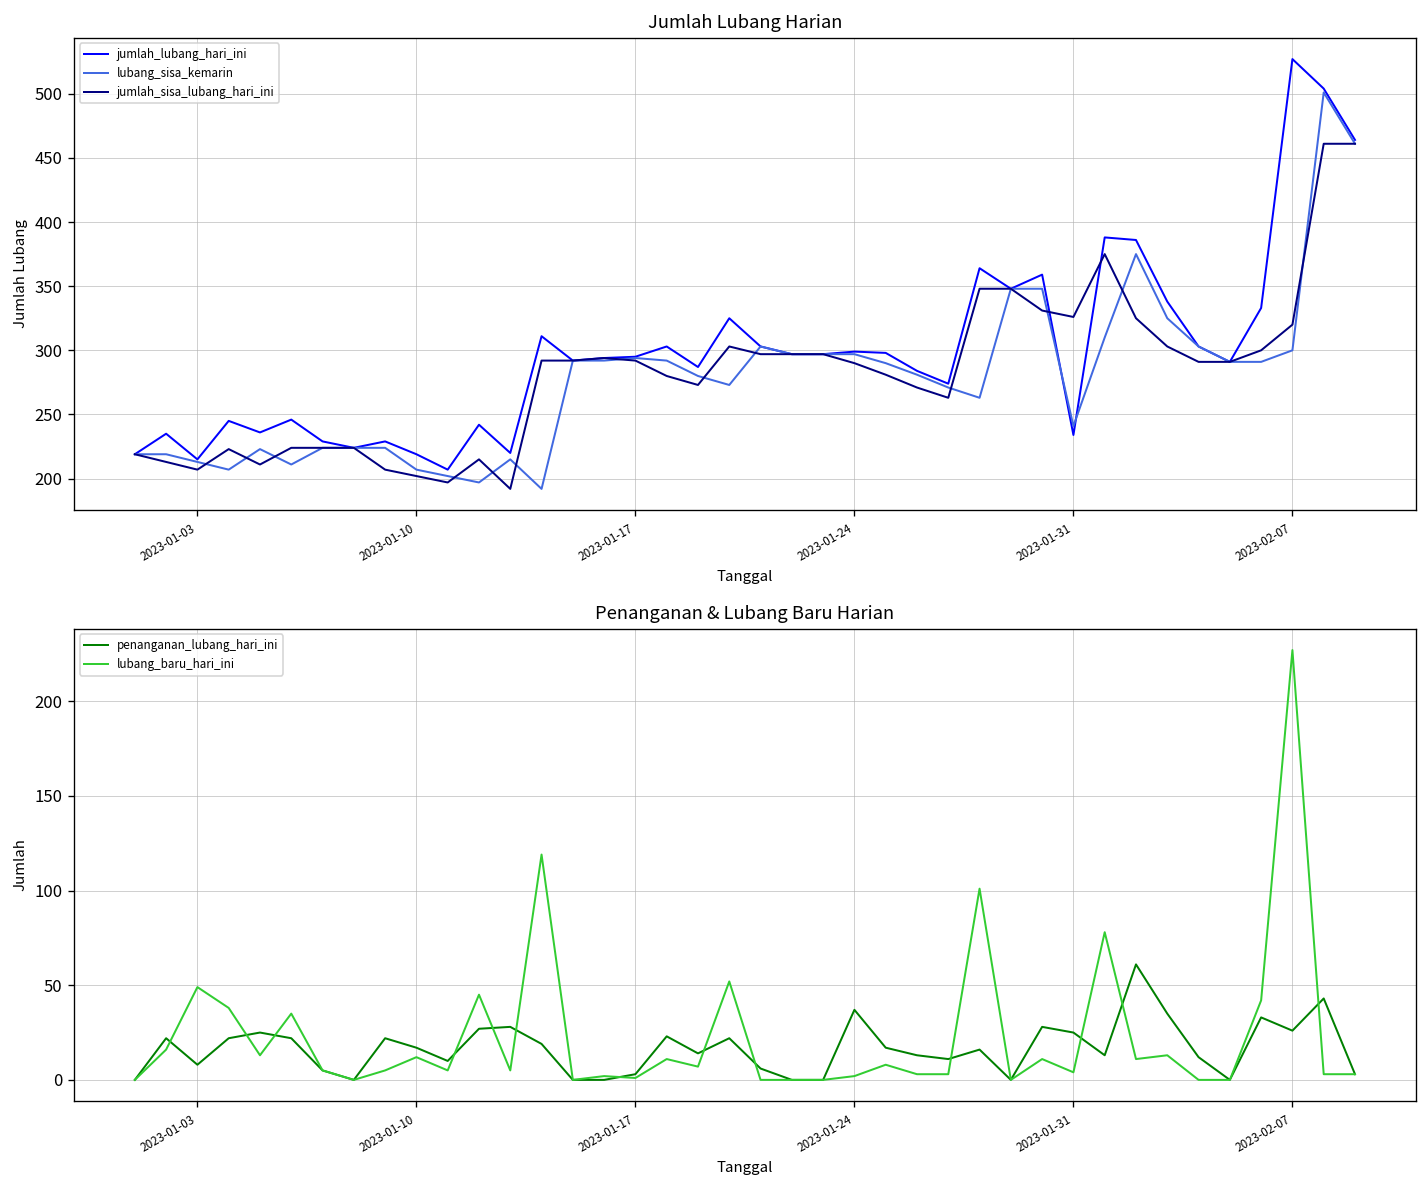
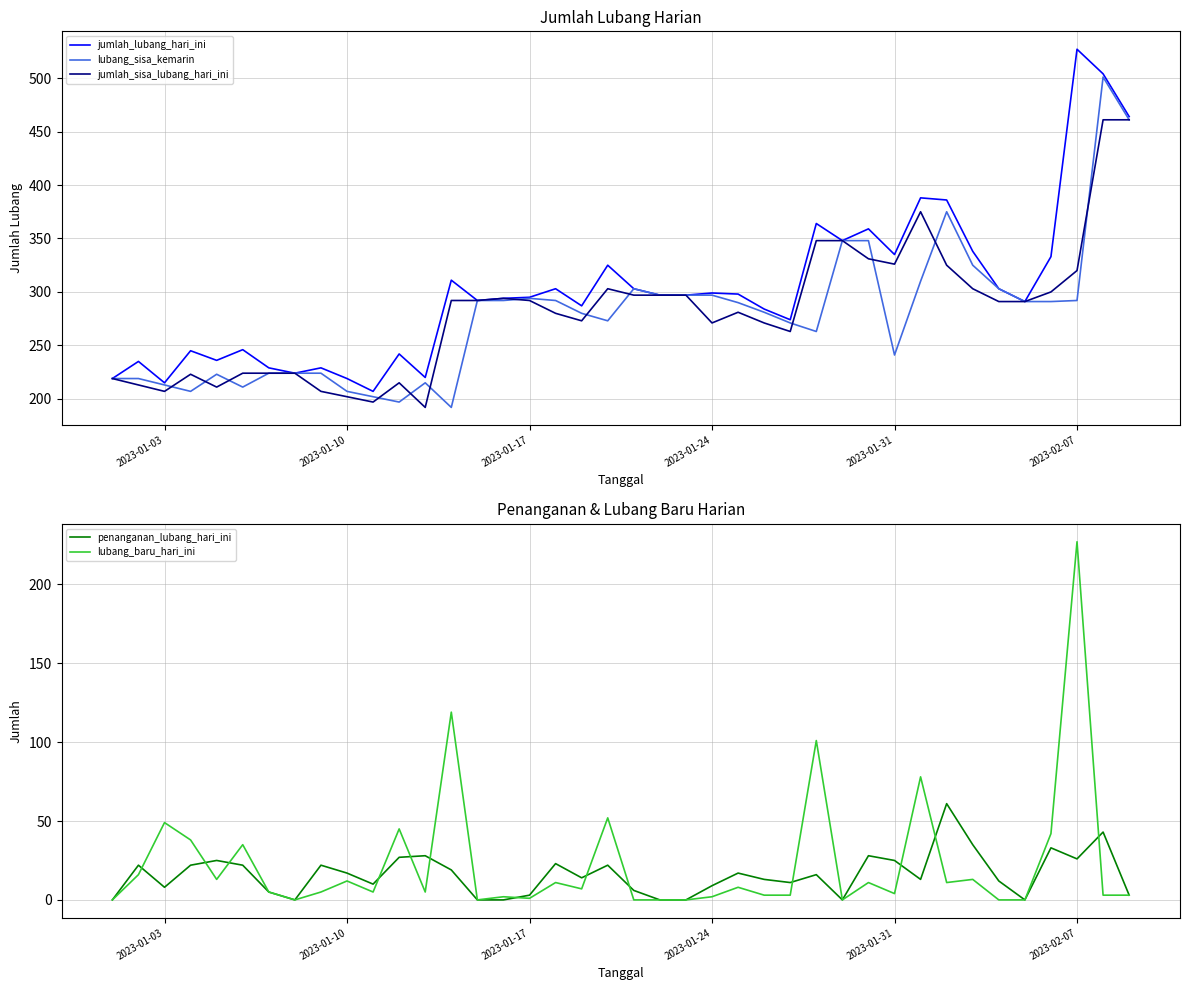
  {
    "Jumlah Lubang Harian": {
      "jumlah_lubang_hari_ini": {
        "2023-01-10": 219,
-       "2023-01-31": 234,
+       "2023-01-31": 335,
        "2023-02-07": 527
      },
      "lubang_sisa_kemarin": {
        "2023-01-10": 207,
        "2023-01-31": 241,
-       "2023-02-07": 300
+       "2023-02-07": 292
      },
      "jumlah_sisa_lubang_hari_ini": {
        "2023-01-03": 207,
        "2023-01-10": 202,
-       "2023-01-24": 290,
+       "2023-01-24": 271,
        "2023-01-31": 326,
        "2023-02-07": 320
      }
    },
    "Penanganan & Lubang Baru Harian": {
      "penanganan_lubang_hari_ini": {
        "2023-01-03": 8,
        "2023-01-10": 17,
        "2023-01-17": 3,
-       "2023-01-24": 37,
+       "2023-01-24": 9,
        "2023-01-31": 25,
        "2023-02-07": 26
      },
      "lubang_baru_hari_ini": {
        "2023-01-03": 49,
        "2023-01-10": 12,
        "2023-01-17": 1,
        "2023-01-24": 2,
        "2023-01-31": 4,
        "2023-02-07": 227
      }
    }
  }
